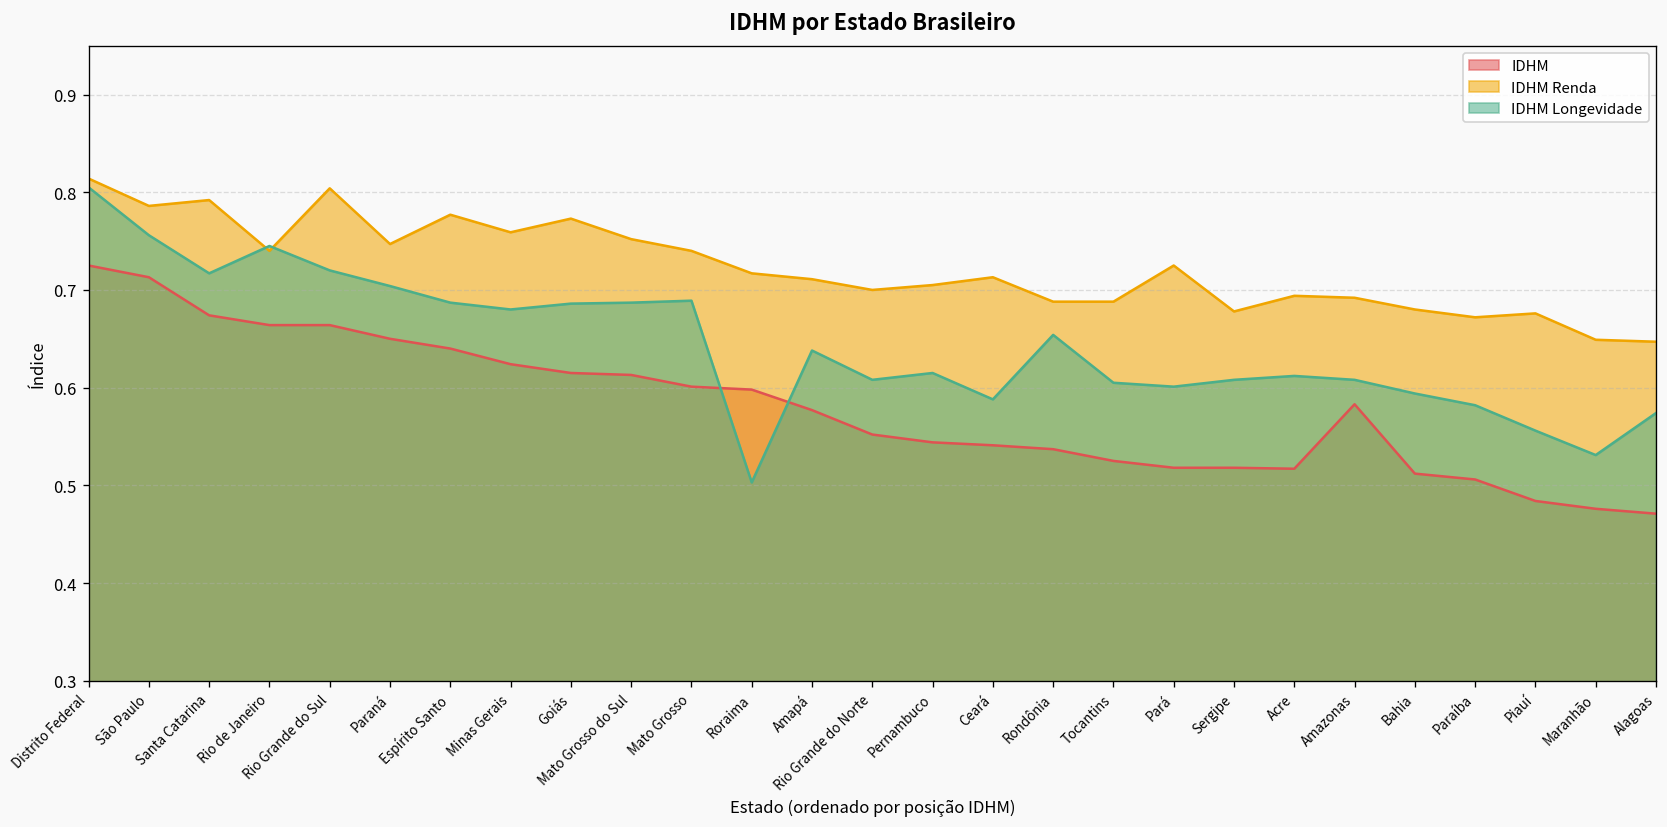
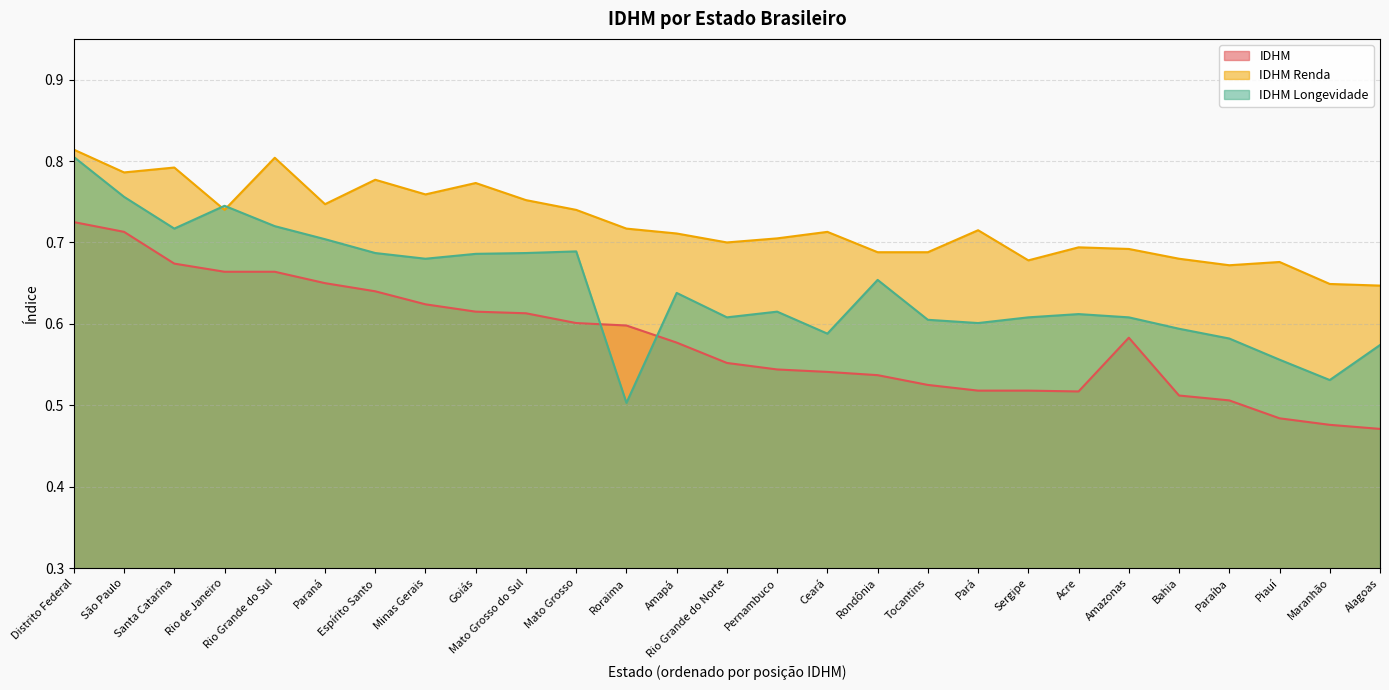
  {
    "IDHM": {
      "Distrito Federal": 0.73,
      "São Paulo": 0.71,
      "Santa Catarina": 0.67,
      "Rio de Janeiro": 0.66,
      "Rio Grande do Sul": 0.66,
      "Paraná": 0.65,
      "Espírito Santo": 0.64,
      "Minas Gerais": 0.62,
      "Goiás": 0.62,
      "Mato Grosso do Sul": 0.61,
      "Mato Grosso": 0.60,
      "Roraima": 0.60,
      "Amapá": 0.58,
      "Rio Grande do Norte": 0.55,
      "Pernambuco": 0.54,
      "Ceará": 0.54,
      "Rondônia": 0.54,
      "Tocantins": 0.53,
      "Pará": 0.52,
      "Sergipe": 0.52,
      "Acre": 0.52,
      "Amazonas": 0.58,
      "Bahia": 0.51,
      "Paraíba": 0.51,
      "Piauí": 0.48,
      "Maranhão": 0.48,
      "Alagoas": 0.47
    },
    "IDHM Renda": {
      "Distrito Federal": 0.81,
      "São Paulo": 0.79,
      "Santa Catarina": 0.79,
      "Rio de Janeiro": 0.74,
      "Rio Grande do Sul": 0.80,
      "Paraná": 0.75,
      "Espírito Santo": 0.78,
      "Minas Gerais": 0.76,
      "Goiás": 0.77,
      "Mato Grosso do Sul": 0.75,
      "Mato Grosso": 0.74,
      "Roraima": 0.72,
      "Amapá": 0.71,
      "Rio Grande do Norte": 0.70,
      "Pernambuco": 0.71,
      "Ceará": 0.71,
      "Rondônia": 0.69,
      "Tocantins": 0.69,
-     "Pará": 0.73,
+     "Pará": 0.72,
      "Sergipe": 0.68,
      "Acre": 0.69,
      "Amazonas": 0.69,
      "Bahia": 0.68,
      "Paraíba": 0.67,
      "Piauí": 0.68,
      "Maranhão": 0.65,
      "Alagoas": 0.65
    },
    "IDHM Longevidade": {
      "Distrito Federal": 0.81,
      "São Paulo": 0.76,
      "Santa Catarina": 0.72,
      "Rio de Janeiro": 0.75,
      "Rio Grande do Sul": 0.72,
      "Paraná": 0.70,
      "Espírito Santo": 0.69,
      "Minas Gerais": 0.68,
      "Goiás": 0.69,
      "Mato Grosso do Sul": 0.69,
      "Mato Grosso": 0.69,
      "Roraima": 0.50,
      "Amapá": 0.64,
      "Rio Grande do Norte": 0.61,
      "Pernambuco": 0.62,
      "Ceará": 0.59,
      "Rondônia": 0.65,
      "Tocantins": 0.61,
      "Pará": 0.60,
      "Sergipe": 0.61,
      "Acre": 0.61,
      "Amazonas": 0.61,
      "Bahia": 0.59,
      "Paraíba": 0.58,
      "Piauí": 0.56,
      "Maranhão": 0.53,
      "Alagoas": 0.57
    }
  }
